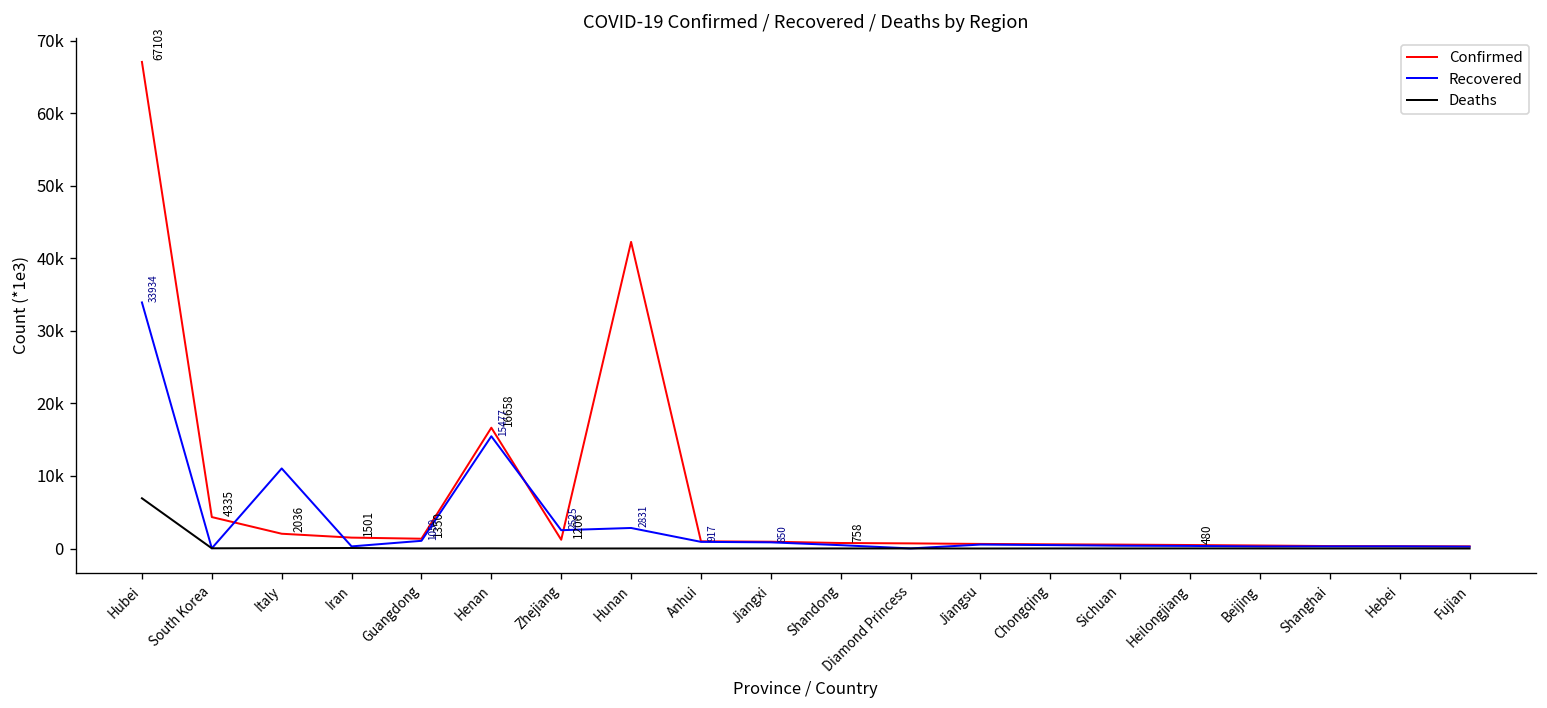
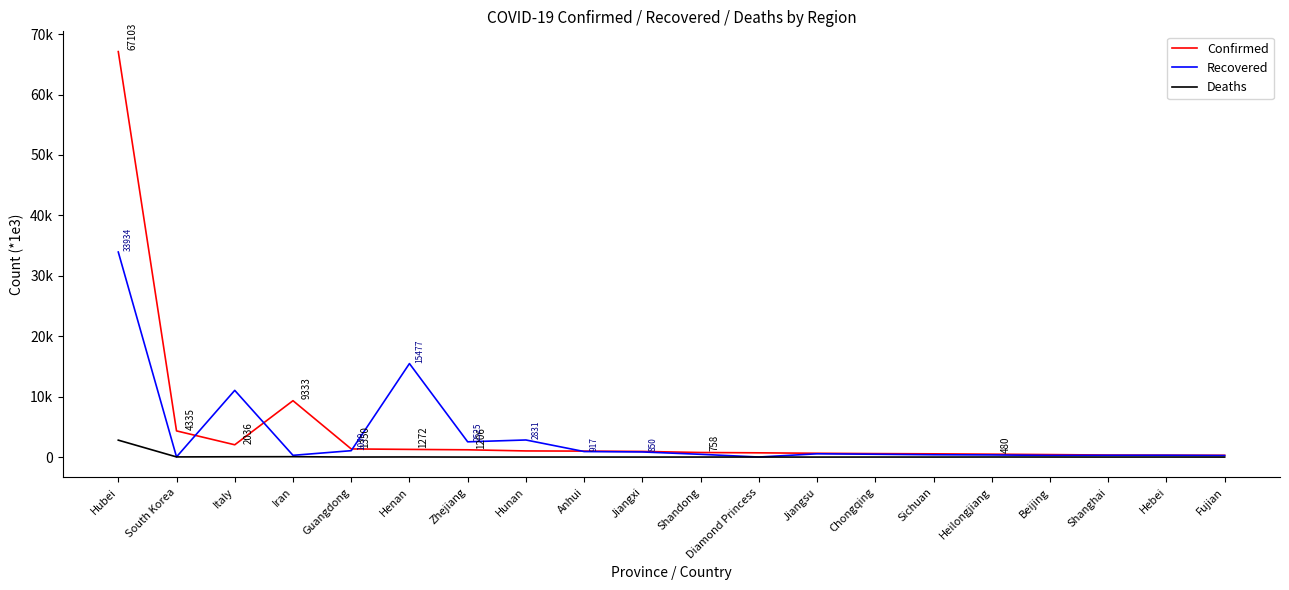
  {
    "Confirmed": {
      "Hubei": 67103,
      "South Korea": 4335,
      "Italy": 2036,
-     "Iran": 1501,
-     "Henan": 16658,
-     "Hunan": 42000
+     "Iran": 9333,
+     "Henan": 1272,
+     "Hunan": 1000
    },
    "Recovered": {
      "Hubei": 33934,
      "Hunan": 2831
    },
    "Deaths": {
-     "Hubei": 7000,
+     "Hubei": 3000,
      "Italy": 0,
      "Guangdong": 0,
      "Henan": 0,
      "Zhejiang": 0,
      "Hunan": 0,
      "Anhui": 0,
      "Jiangxi": 0,
      "Shandong": 0,
      "Jiangsu": 0,
      "Chongqing": 0
    }
  }
